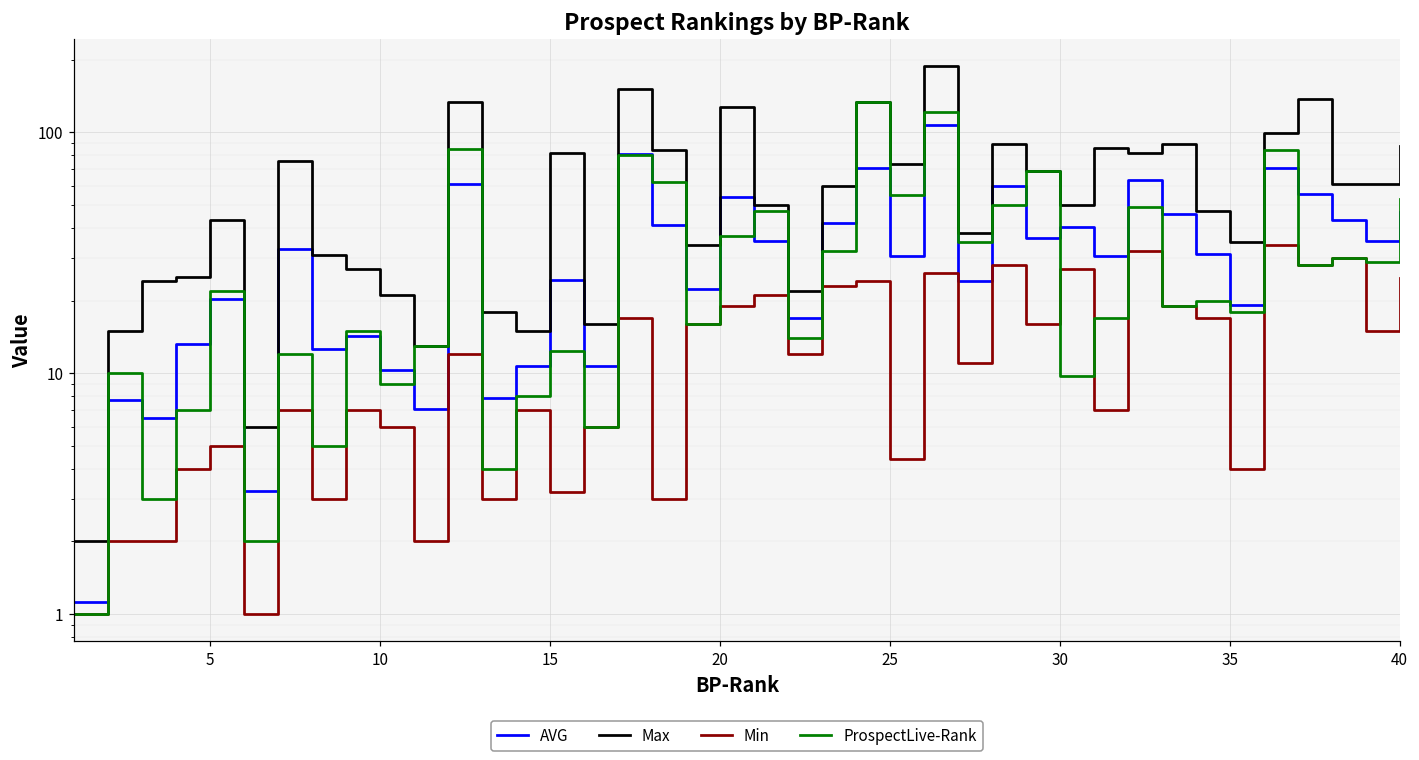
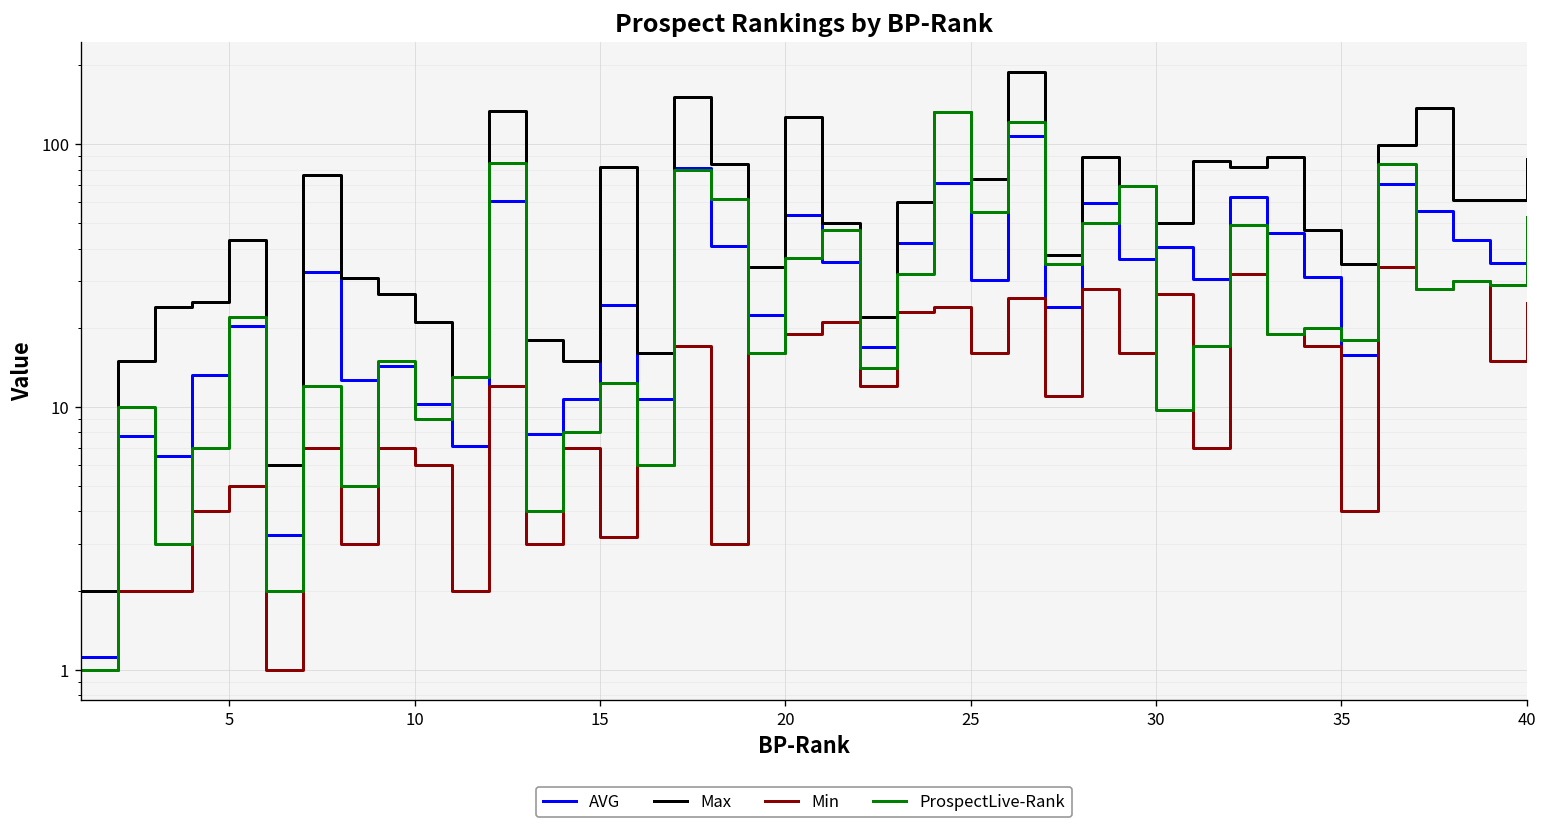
  {
    "AVG": {
      "5": 20,
      "10": 10,
      "15": 24,
      "20": 54,
      "25": 31,
      "30": 40,
-     "35": 19,
+     "35": 16,
      "40": 46
    },
    "Max": {
      "5": 43,
      "10": 21,
      "15": 82,
      "20": 130,
      "25": 74,
      "30": 50,
      "35": 35,
      "40": 88
    },
    "Min": {
      "5": 5.0,
      "10": 6.0,
      "15": 3.2,
      "20": 19,
-     "25": 4.4,
+     "25": 16,
      "30": 27,
      "35": 4.0,
      "40": 25
    },
    "ProspectLive-Rank": {
      "5": 22,
      "10": 9.0,
      "15": 12,
      "20": 37,
      "25": 55,
      "30": 10,
      "35": 18,
      "40": 53
    }
  }
